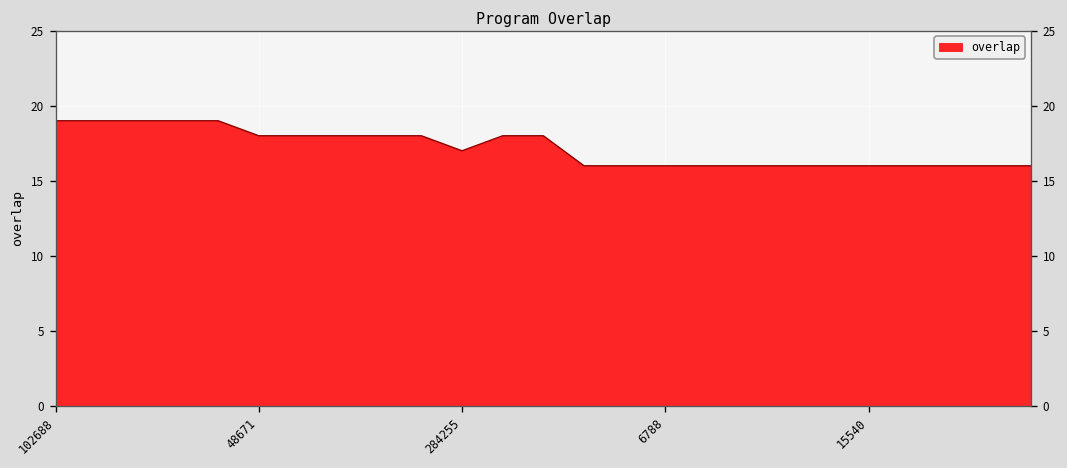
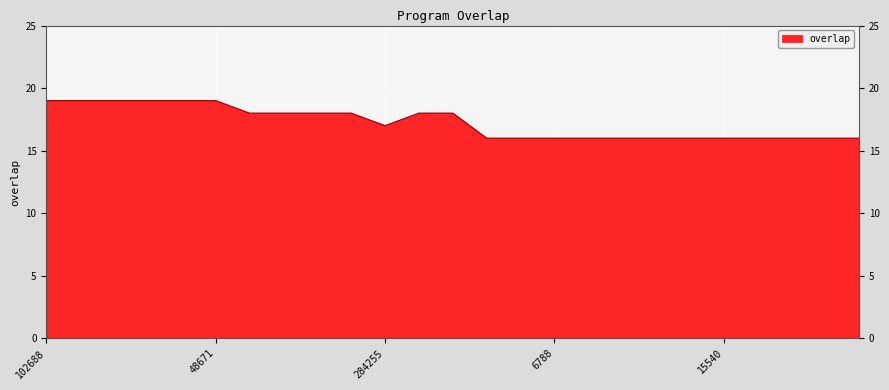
  {
    "102688": 19,
-   "48671": 18,
+   "48671": 19,
    "284255": 17,
    "6788": 16,
    "15540": 16
  }
